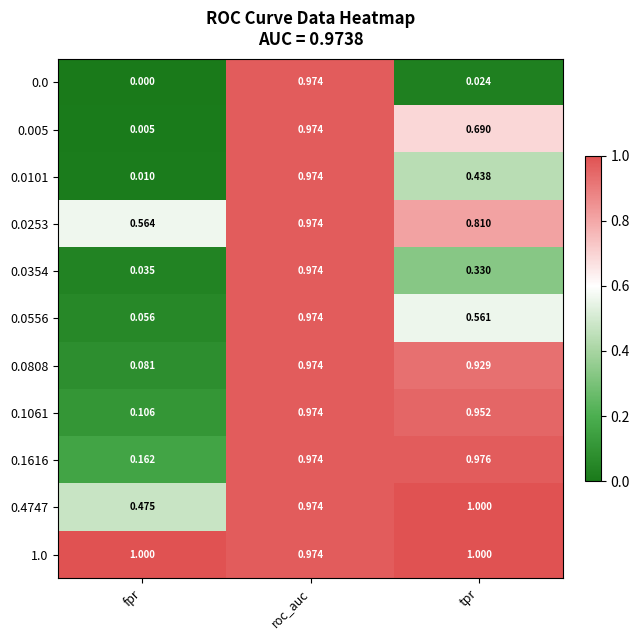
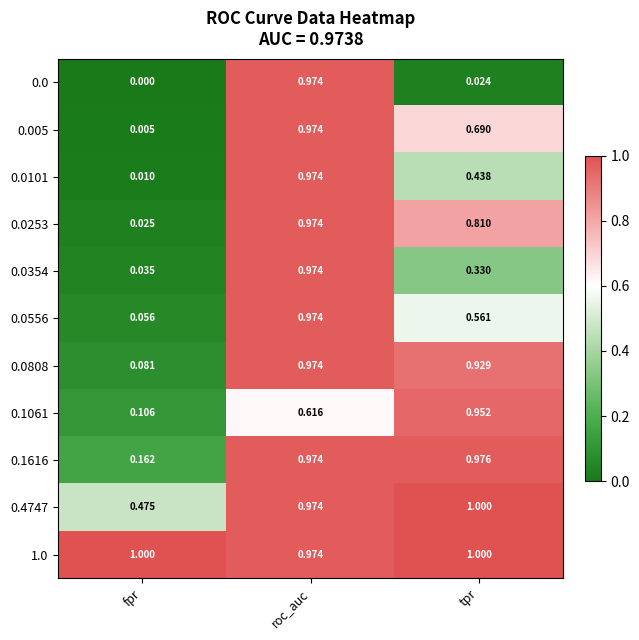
  {
    "0.0": {
      "fpr": 0.000,
      "roc_auc": 0.974,
      "tpr": 0.024
    },
    "0.005": {
      "fpr": 0.005,
      "roc_auc": 0.974,
      "tpr": 0.690
    },
    "0.0101": {
      "fpr": 0.010,
      "roc_auc": 0.974,
      "tpr": 0.438
    },
    "0.0253": {
-     "fpr": 0.564,
+     "fpr": 0.025,
      "roc_auc": 0.974,
      "tpr": 0.810
    },
    "0.0354": {
      "fpr": 0.035,
      "roc_auc": 0.974,
      "tpr": 0.330
    },
    "0.0556": {
      "fpr": 0.056,
      "roc_auc": 0.974,
      "tpr": 0.561
    },
    "0.0808": {
      "fpr": 0.081,
      "roc_auc": 0.974,
      "tpr": 0.929
    },
    "0.1061": {
      "fpr": 0.106,
-     "roc_auc": 0.974,
+     "roc_auc": 0.616,
      "tpr": 0.952
    },
    "0.1616": {
      "fpr": 0.162,
      "roc_auc": 0.974,
      "tpr": 0.976
    },
    "0.4747": {
      "fpr": 0.475,
      "roc_auc": 0.974,
      "tpr": 1.000
    },
    "1.0": {
      "fpr": 1.000,
      "roc_auc": 0.974,
      "tpr": 1.000
    }
  }
